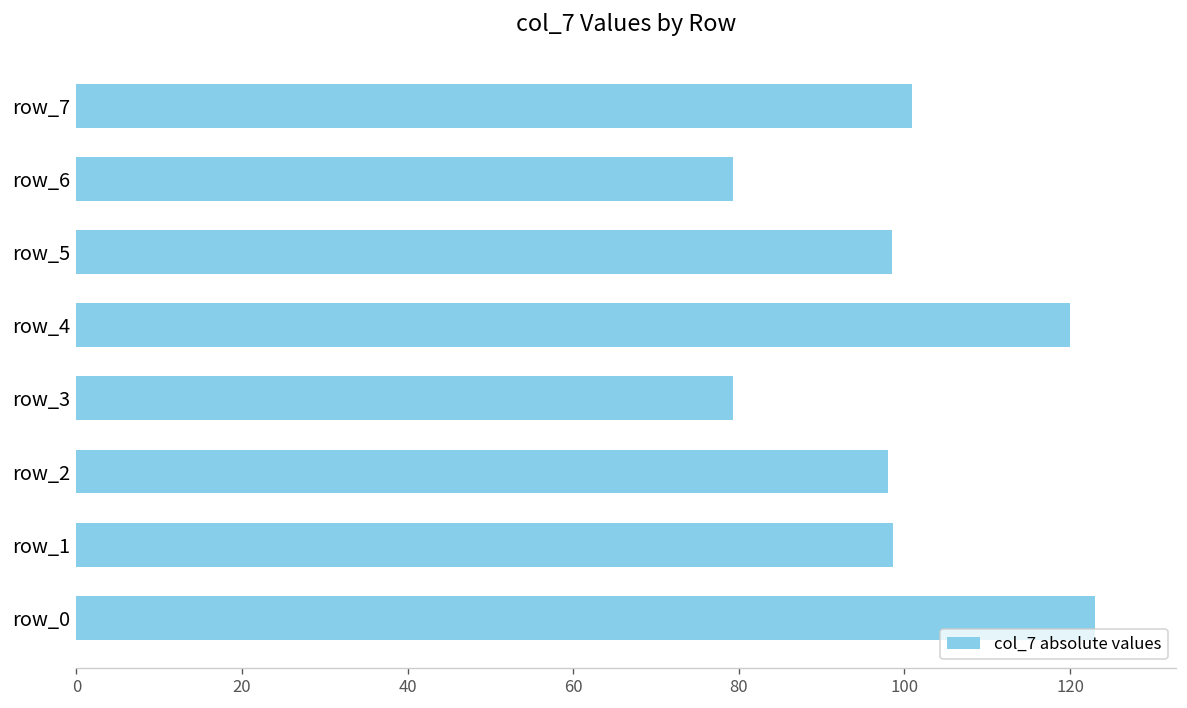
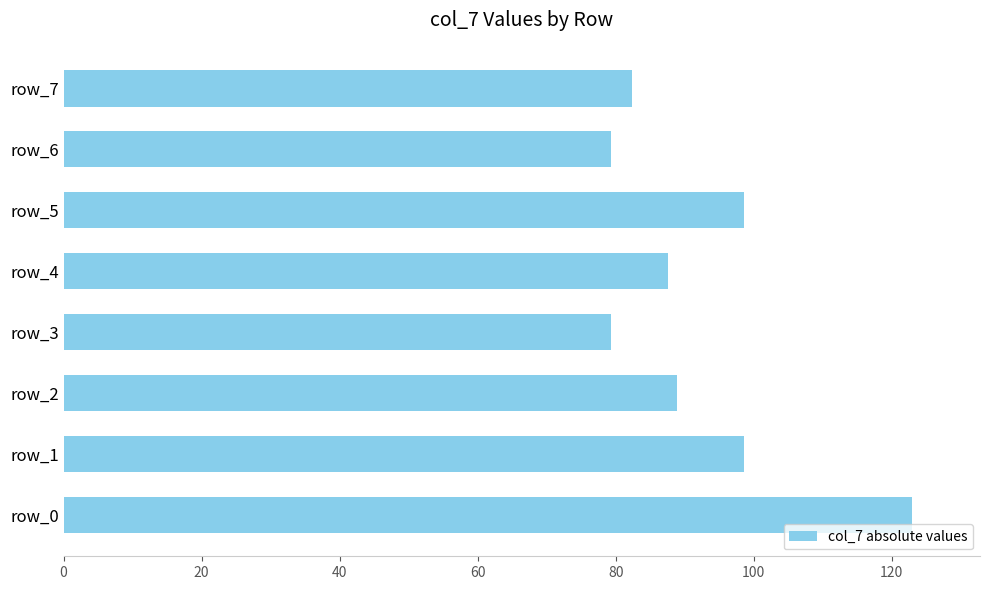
  {
-   "row_7": 101,
+   "row_7": 82,
    "row_6": 79,
    "row_5": 99,
-   "row_4": 120,
+   "row_4": 88,
    "row_3": 79,
-   "row_2": 98,
+   "row_2": 89,
    "row_1": 99,
    "row_0": 123
  }
